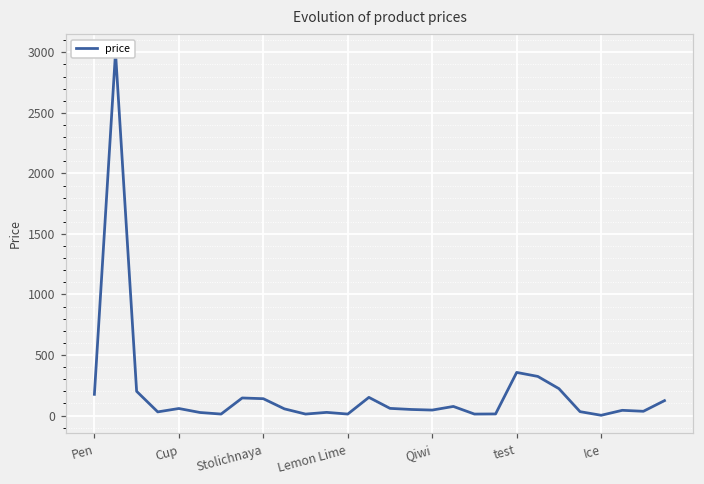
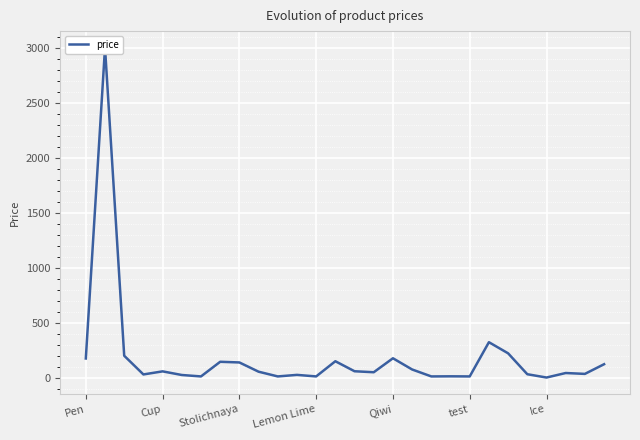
  {
    "Pen": 180,
    "Cup": 60,
    "Stolichnaya": 140,
    "Lemon Lime": 10,
-   "Qiwi": 50,
-   "test": 360,
+   "Qiwi": 180,
+   "test": 10,
    "Ice": 0
  }
